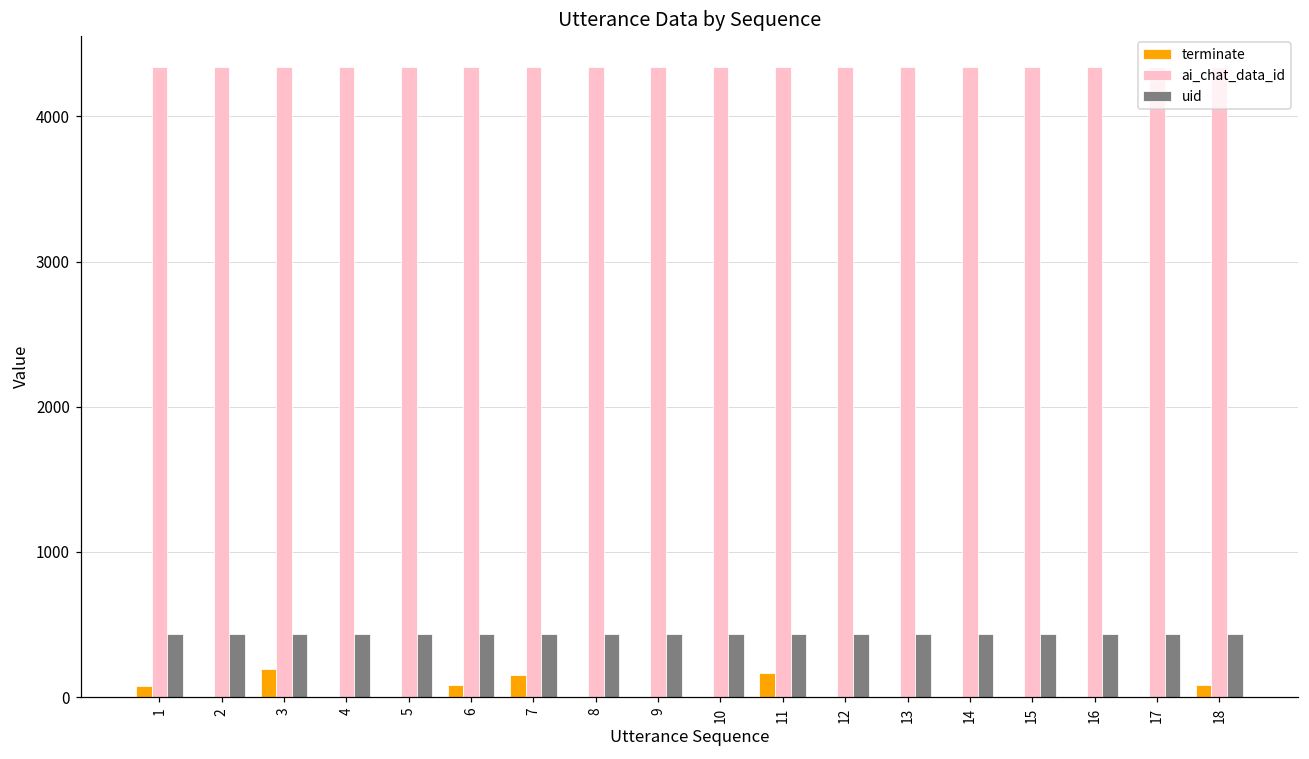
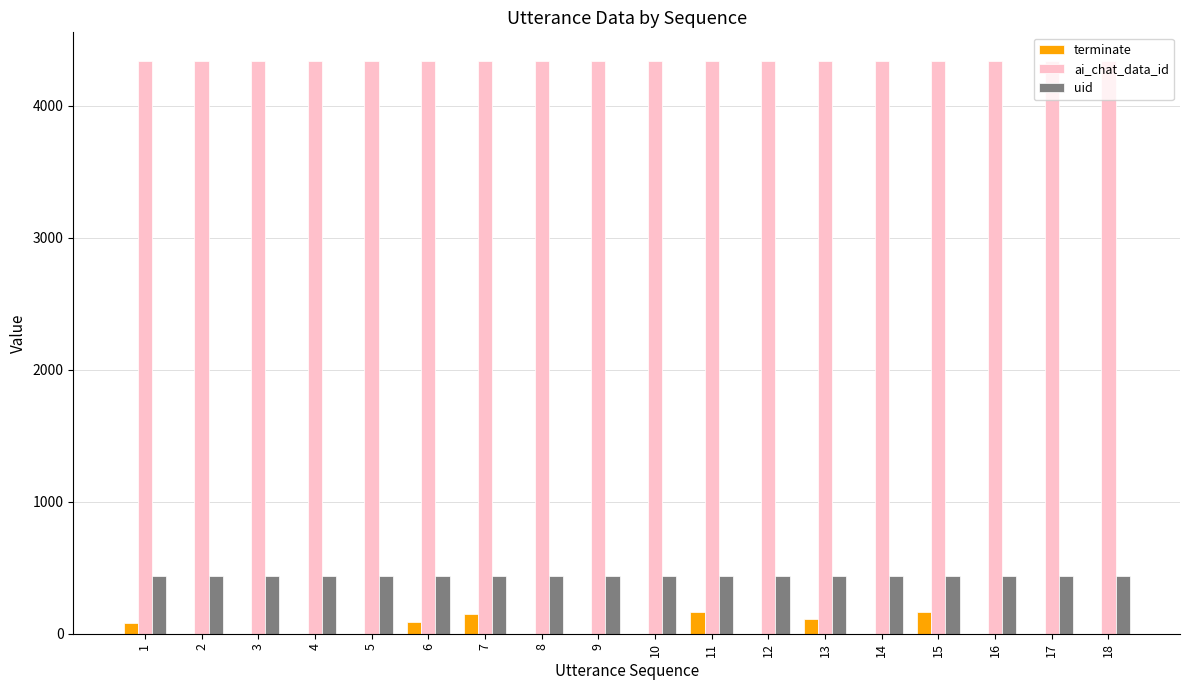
  {
    "terminate": {
      "1": 80,
      "2": 0,
-     "3": 190,
+     "3": 0,
      "4": 0,
      "5": 0,
      "6": 90,
      "7": 150,
      "8": 0,
      "9": 0,
      "10": 0,
      "11": 170,
      "12": 0,
-     "13": 0,
+     "13": 110,
      "14": 0,
-     "15": 0,
+     "15": 170,
      "16": 0,
      "17": 0,
-     "18": 80
+     "18": 0
    },
    "ai_chat_data_id": {
      "1": 4340,
      "2": 4340,
      "3": 4340,
      "4": 4340,
      "5": 4340,
      "6": 4340,
      "7": 4340,
      "8": 4340,
      "9": 4340,
      "10": 4340,
      "11": 4340,
      "12": 4340,
      "13": 4340,
      "14": 4340,
      "15": 4340,
      "16": 4340
    },
    "uid": {
      "1": 440,
      "2": 440,
      "3": 440,
      "4": 440,
      "5": 440,
      "6": 440,
      "7": 440,
      "8": 440,
      "9": 440,
      "10": 440,
      "11": 440,
      "12": 440,
      "13": 440,
      "14": 440,
      "15": 440,
      "16": 440,
      "17": 440,
      "18": 440
    }
  }
